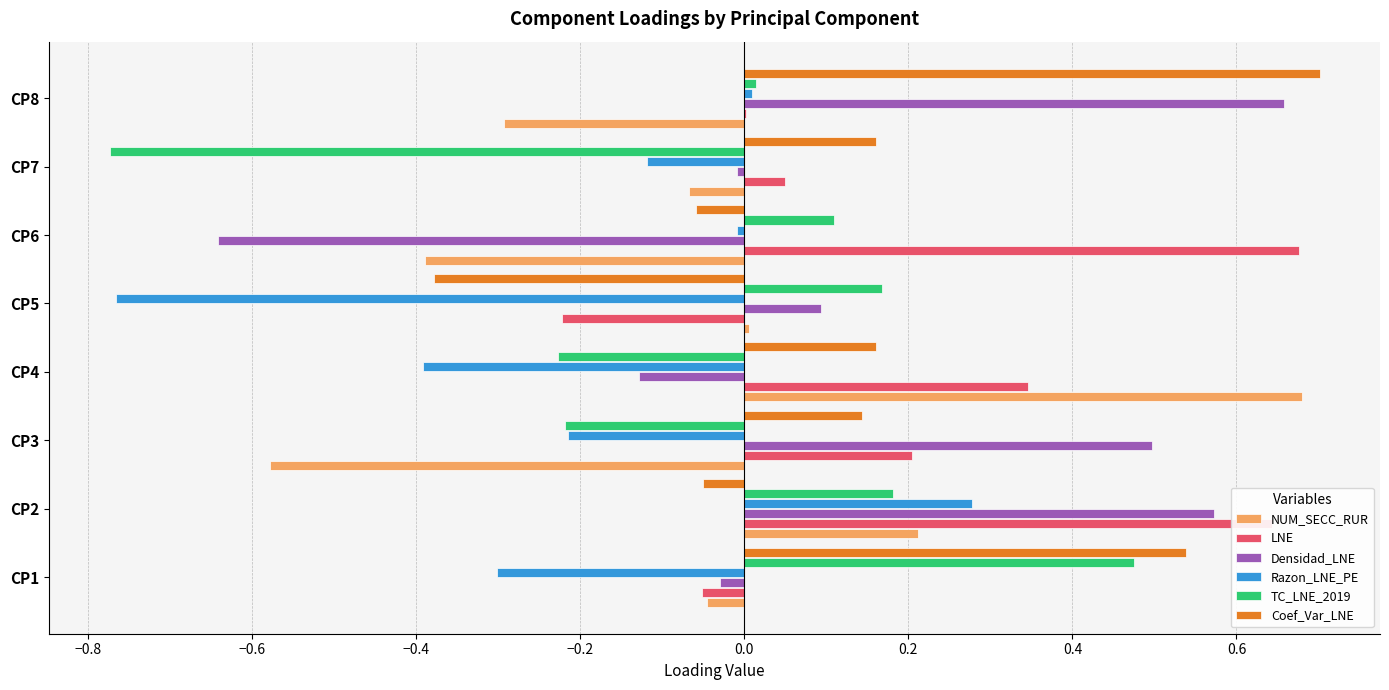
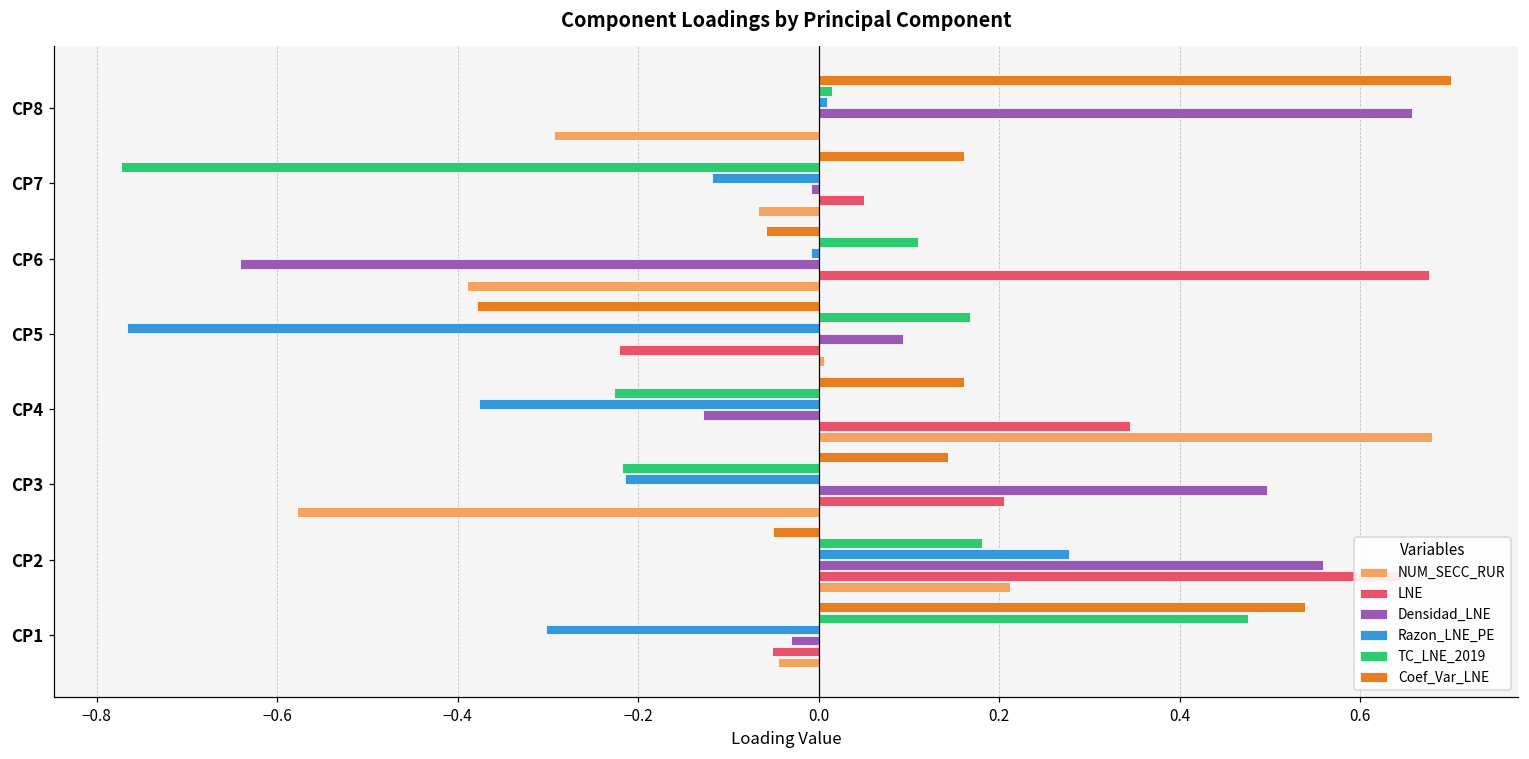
  {
    "NUM_SECC_RUR": {
      "CP8": -0.29,
      "CP7": -0.07,
      "CP6": -0.39,
      "CP5": 0.01,
      "CP4": 0.68,
      "CP3": -0.58,
      "CP2": 0.21,
      "CP1": -0.04
    },
    "LNE": {
      "CP7": 0.05,
      "CP6": 0.68,
      "CP5": -0.22,
      "CP4": 0.35,
      "CP3": 0.20,
      "CP1": -0.05
    },
    "Densidad_LNE": {
      "CP8": 0.66,
      "CP7": -0.01,
      "CP6": -0.64,
      "CP5": 0.09,
      "CP4": -0.13,
      "CP3": 0.50,
-     "CP2": 0.57,
+     "CP2": 0.56,
      "CP1": -0.03
    },
    "Razon_LNE_PE": {
      "CP8": 0.01,
      "CP7": -0.12,
      "CP6": -0.01,
      "CP5": -0.77,
-     "CP4": -0.39,
+     "CP4": -0.38,
      "CP3": -0.21,
      "CP2": 0.28,
      "CP1": -0.30
    },
    "TC_LNE_2019": {
      "CP8": 0.01,
      "CP7": -0.77,
      "CP6": 0.11,
      "CP5": 0.17,
      "CP4": -0.23,
      "CP3": -0.22,
      "CP2": 0.18,
      "CP1": 0.48
    },
    "Coef_Var_LNE": {
      "CP8": 0.70,
      "CP7": 0.16,
      "CP6": -0.06,
      "CP5": -0.38,
      "CP4": 0.16,
      "CP3": 0.14,
      "CP2": -0.05,
      "CP1": 0.54
    }
  }
